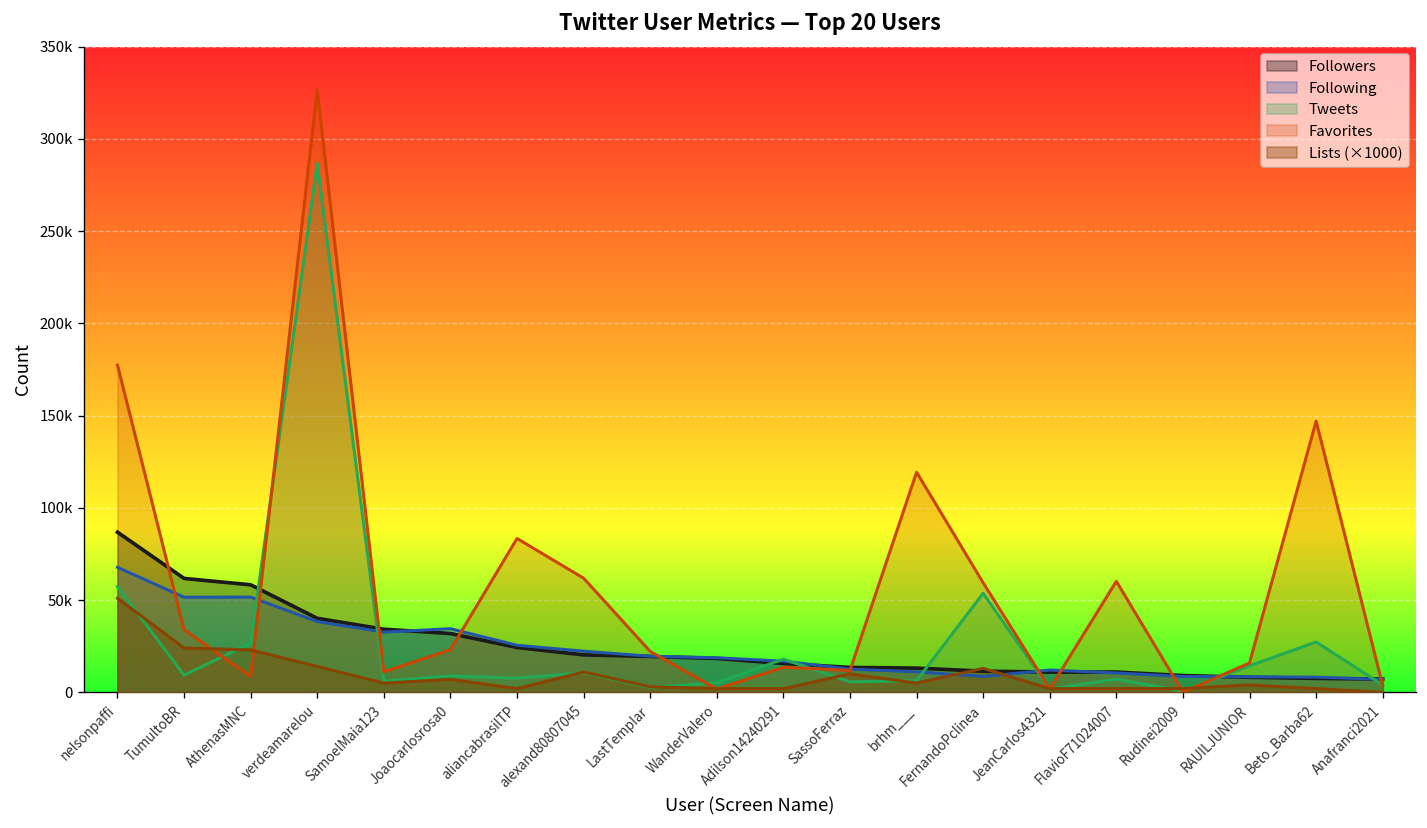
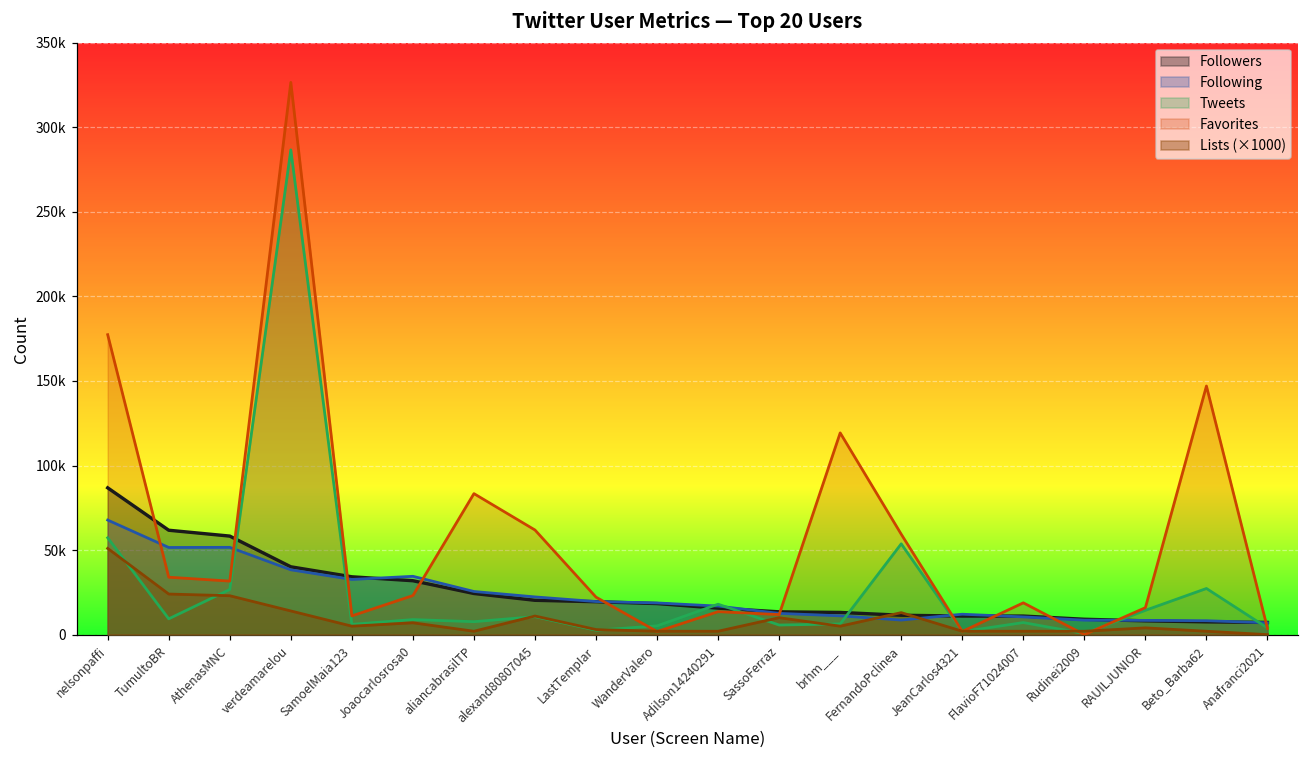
  {
    "Favorites": {
      "nelsonpaffi": 177000,
      "TumultoBR": 34000,
-     "AthenasMNC": 9000,
+     "AthenasMNC": 32000,
      "verdeamarelou": 327000,
      "SamoelMaia123": 11000,
      "Joaocarlosrosa0": 23000,
      "aliancabrasilTP": 83000,
      "alexand80807045": 62000,
      "LastTempIar": 22000,
      "Adilson14240291": 14000,
      "brhm___": 119000,
      "FernandoPclinea": 59000,
-     "FlavioF71024007": 60000,
+     "FlavioF71024007": 19000,
      "Beto_Barba62": 147000
    }
  }
